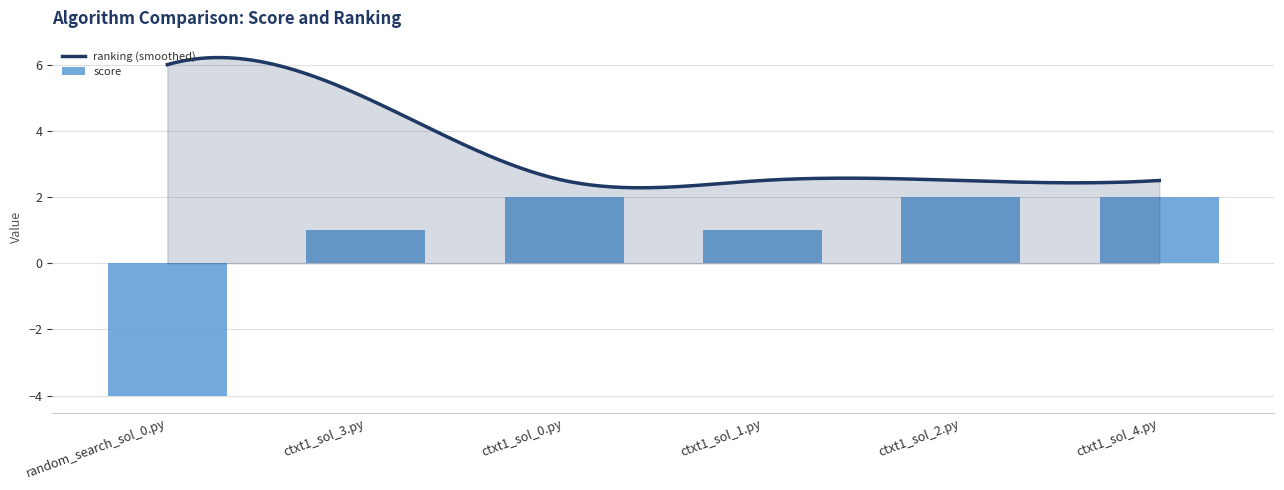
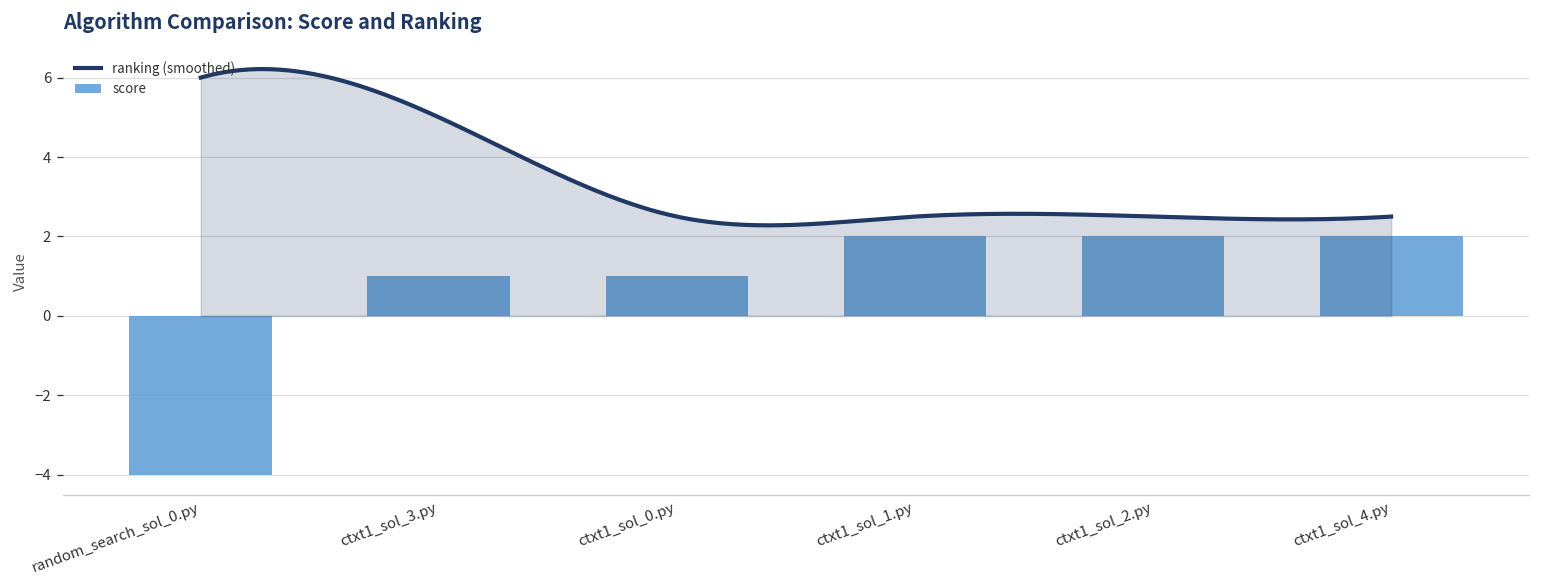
  {
    "ranking (smoothed)": {
      "random_search_sol_0.py": 6,
      "ctxt1_sol_4.py": 2.5
    },
    "score": {
      "random_search_sol_0.py": -4,
      "ctxt1_sol_3.py": 1,
-     "ctxt1_sol_0.py": 2,
-     "ctxt1_sol_1.py": 1,
+     "ctxt1_sol_0.py": 1,
+     "ctxt1_sol_1.py": 2,
      "ctxt1_sol_2.py": 2,
      "ctxt1_sol_4.py": 2
    }
  }
